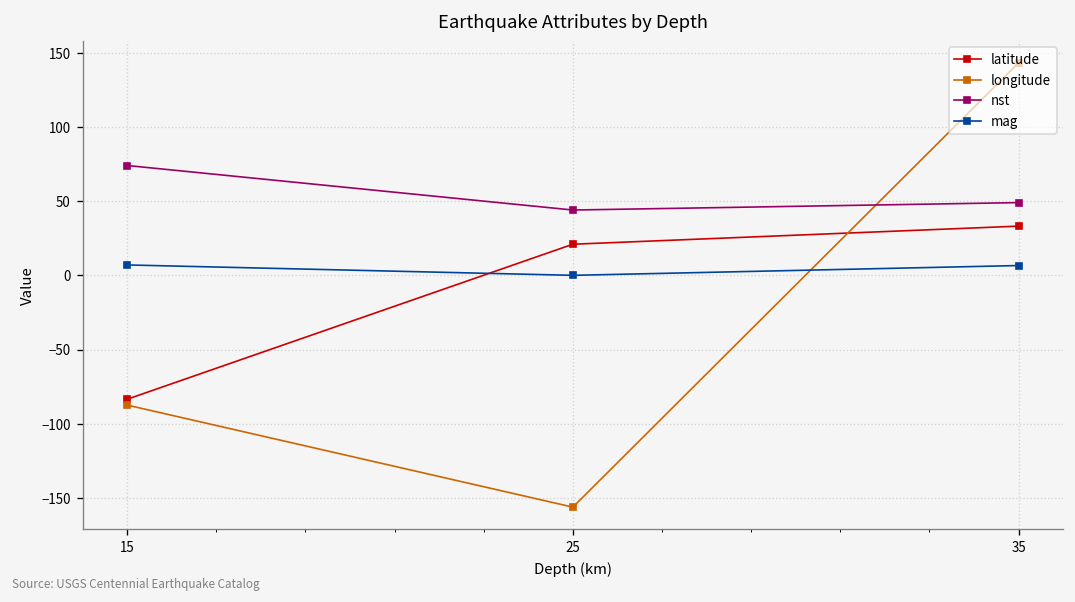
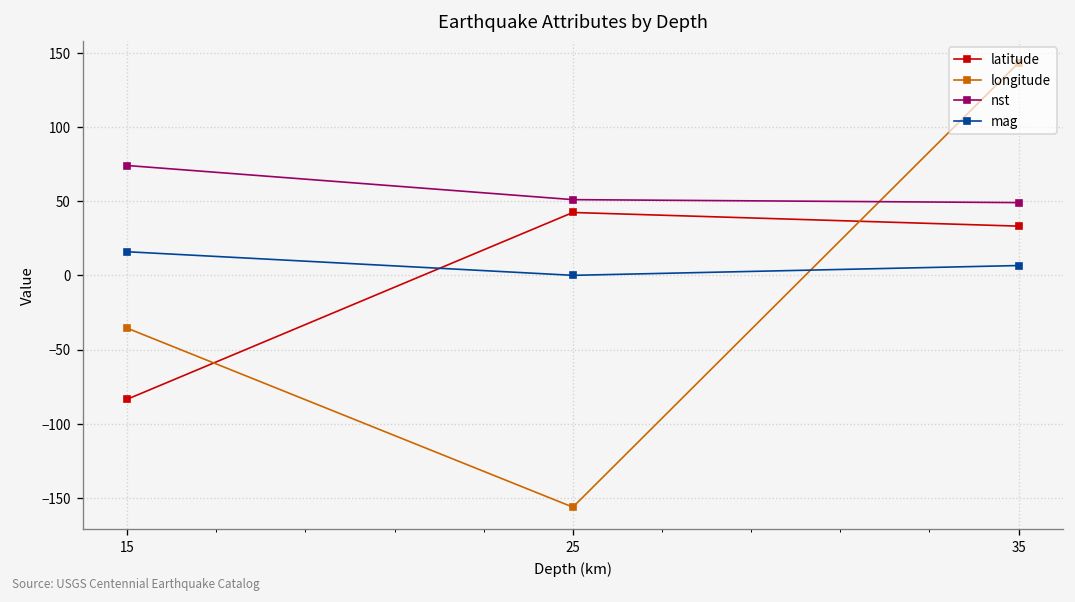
  {
    "latitude": {
      "15": -84,
-     "25": 21,
+     "25": 42,
      "35": 33
    },
    "longitude": {
-     "15": -87,
+     "15": -36,
      "25": -156
    },
    "nst": {
      "15": 74,
-     "25": 44,
+     "25": 51,
      "35": 49
    },
    "mag": {
-     "15": 7,
+     "15": 16,
      "25": 0,
      "35": 7
    }
  }
